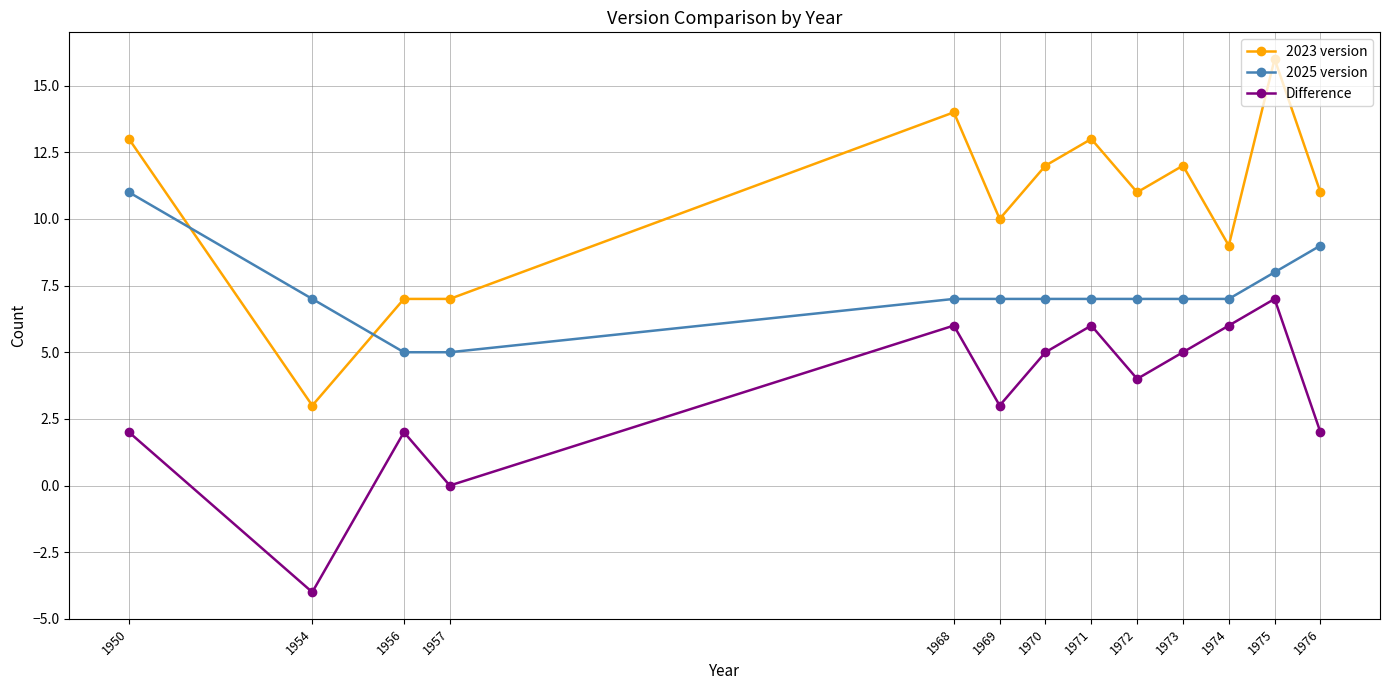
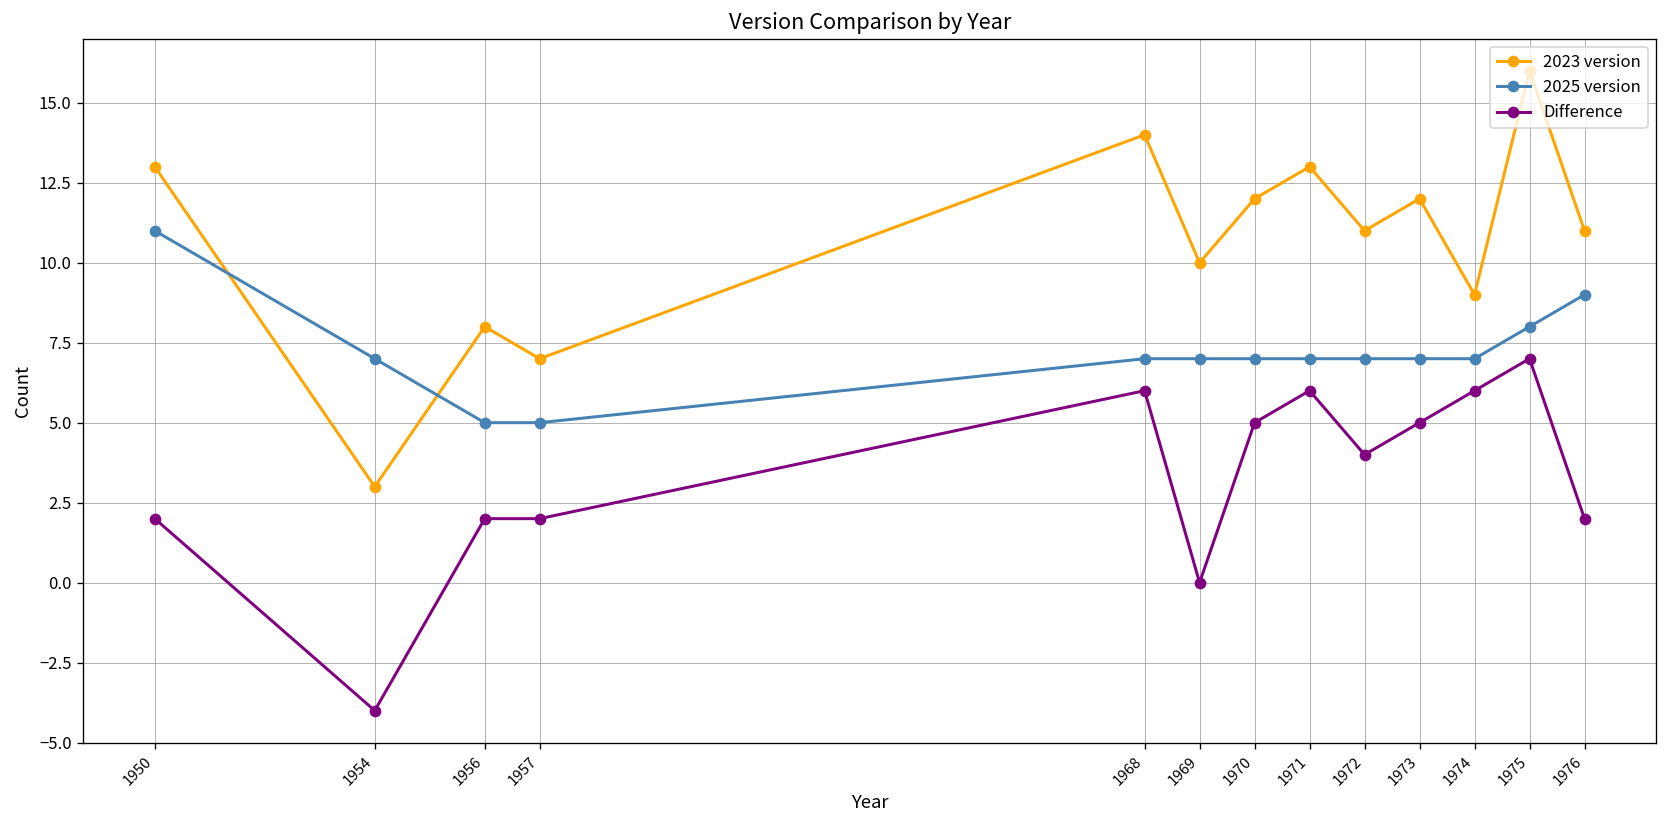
  {
    "2023 version": {
      "1950": 13,
      "1954": 3,
-     "1956": 7,
+     "1956": 8,
      "1957": 7,
      "1968": 14,
      "1969": 10,
      "1970": 12,
      "1971": 13,
      "1972": 11,
      "1973": 12,
      "1974": 9,
      "1976": 11
    },
    "2025 version": {
      "1950": 11,
      "1954": 7,
      "1956": 5,
      "1957": 5,
      "1968": 7,
      "1969": 7,
      "1970": 7,
      "1971": 7,
      "1972": 7,
      "1973": 7,
      "1974": 7,
      "1975": 8,
      "1976": 9
    },
    "Difference": {
      "1950": 2,
      "1954": -4,
      "1956": 2,
-     "1957": 0,
+     "1957": 2,
      "1968": 6,
-     "1969": 3,
+     "1969": 0,
      "1970": 5,
      "1971": 6,
      "1972": 4,
      "1973": 5,
      "1974": 6,
      "1975": 7,
      "1976": 2
    }
  }
